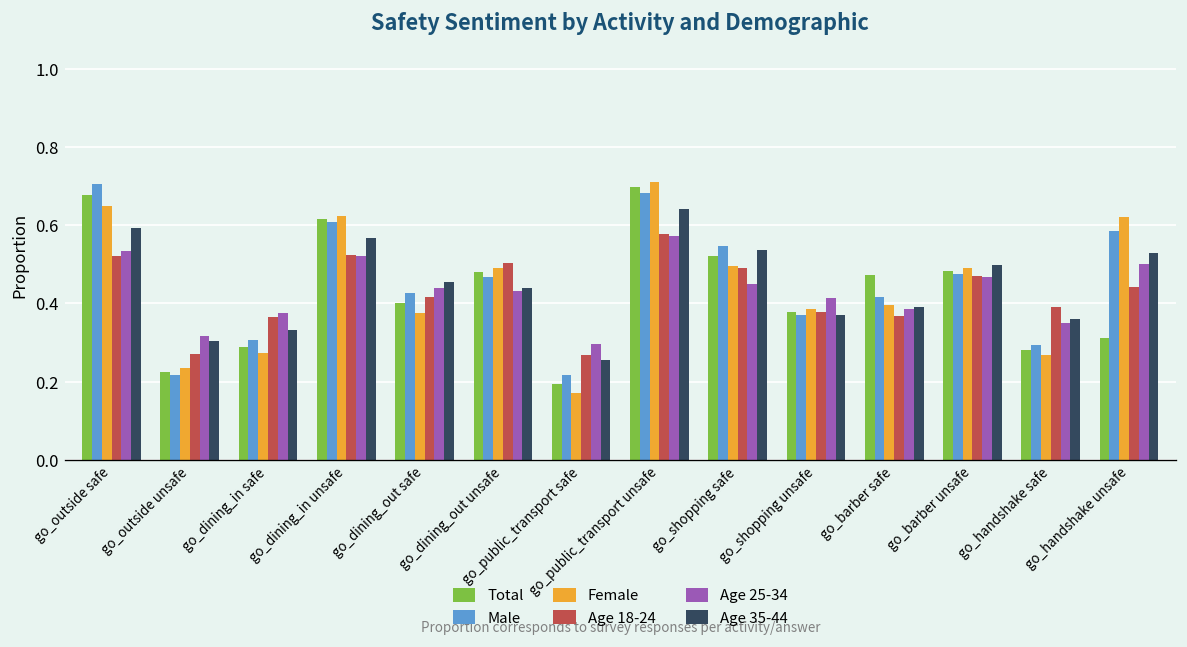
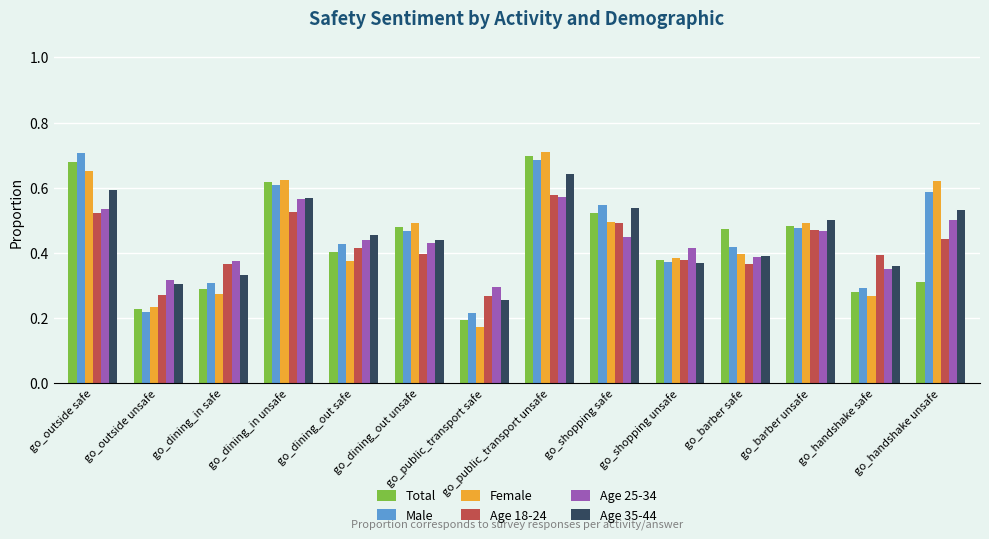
  {
    "Total": {
      "go_outside safe": 0.68,
      "go_outside unsafe": 0.23,
      "go_dining_in safe": 0.29,
      "go_dining_in unsafe": 0.62,
      "go_dining_out safe": 0.40,
      "go_dining_out unsafe": 0.48,
      "go_public_transport safe": 0.19,
      "go_public_transport unsafe": 0.70,
      "go_shopping safe": 0.52,
      "go_shopping unsafe": 0.38,
      "go_barber safe": 0.47,
      "go_barber unsafe": 0.48,
      "go_handshake safe": 0.28,
      "go_handshake unsafe": 0.31
    },
    "Male": {
      "go_outside safe": 0.71,
      "go_outside unsafe": 0.22,
      "go_dining_in safe": 0.31,
      "go_dining_in unsafe": 0.61,
      "go_dining_out safe": 0.43,
      "go_dining_out unsafe": 0.47,
      "go_public_transport safe": 0.22,
      "go_public_transport unsafe": 0.68,
      "go_shopping safe": 0.55,
      "go_shopping unsafe": 0.37,
      "go_barber safe": 0.42,
      "go_barber unsafe": 0.48,
      "go_handshake safe": 0.29,
      "go_handshake unsafe": 0.59
    },
    "Female": {
      "go_outside safe": 0.65,
      "go_outside unsafe": 0.23,
      "go_dining_in safe": 0.27,
      "go_dining_in unsafe": 0.62,
      "go_dining_out safe": 0.38,
      "go_dining_out unsafe": 0.49,
      "go_public_transport safe": 0.17,
      "go_public_transport unsafe": 0.71,
      "go_shopping safe": 0.50,
      "go_shopping unsafe": 0.39,
      "go_barber safe": 0.40,
      "go_barber unsafe": 0.49,
      "go_handshake safe": 0.27,
      "go_handshake unsafe": 0.62
    },
    "Age 18-24": {
      "go_outside safe": 0.52,
      "go_outside unsafe": 0.27,
      "go_dining_in safe": 0.37,
      "go_dining_in unsafe": 0.52,
      "go_dining_out safe": 0.42,
-     "go_dining_out unsafe": 0.50,
+     "go_dining_out unsafe": 0.40,
      "go_public_transport safe": 0.27,
      "go_public_transport unsafe": 0.58,
      "go_shopping safe": 0.49,
      "go_shopping unsafe": 0.38,
      "go_barber safe": 0.37,
      "go_barber unsafe": 0.47,
      "go_handshake safe": 0.39,
      "go_handshake unsafe": 0.44
    },
    "Age 25-34": {
      "go_outside safe": 0.53,
      "go_outside unsafe": 0.32,
      "go_dining_in safe": 0.38,
-     "go_dining_in unsafe": 0.52,
+     "go_dining_in unsafe": 0.57,
      "go_dining_out safe": 0.44,
      "go_dining_out unsafe": 0.43,
      "go_public_transport safe": 0.30,
      "go_public_transport unsafe": 0.57,
      "go_shopping safe": 0.45,
      "go_shopping unsafe": 0.41,
      "go_barber safe": 0.39,
      "go_barber unsafe": 0.47,
      "go_handshake safe": 0.35,
      "go_handshake unsafe": 0.50
    },
    "Age 35-44": {
      "go_outside safe": 0.59,
      "go_outside unsafe": 0.30,
      "go_dining_in safe": 0.33,
      "go_dining_in unsafe": 0.57,
      "go_dining_out safe": 0.45,
      "go_dining_out unsafe": 0.44,
      "go_public_transport safe": 0.25,
      "go_public_transport unsafe": 0.64,
      "go_shopping safe": 0.54,
      "go_shopping unsafe": 0.37,
      "go_barber safe": 0.39,
      "go_barber unsafe": 0.50,
      "go_handshake safe": 0.36,
      "go_handshake unsafe": 0.53
    }
  }
